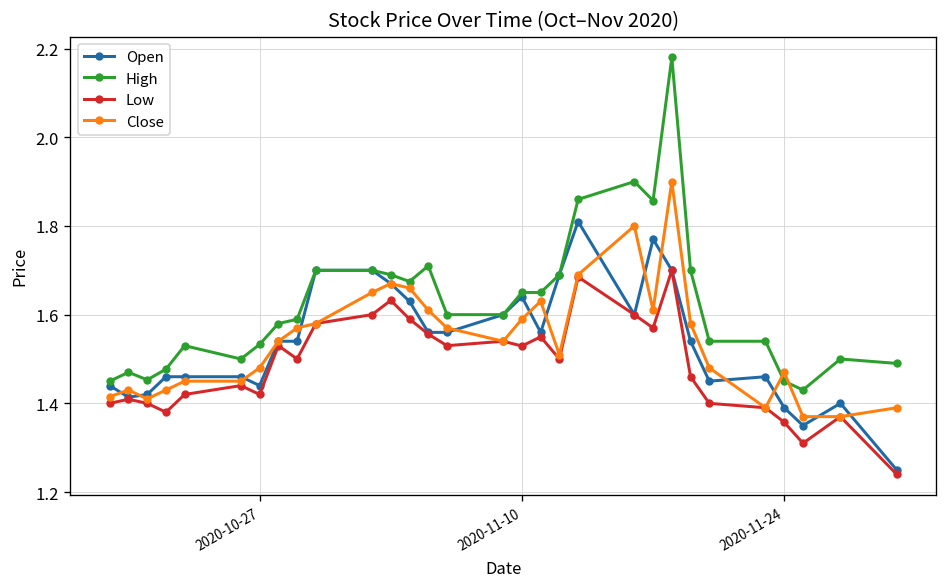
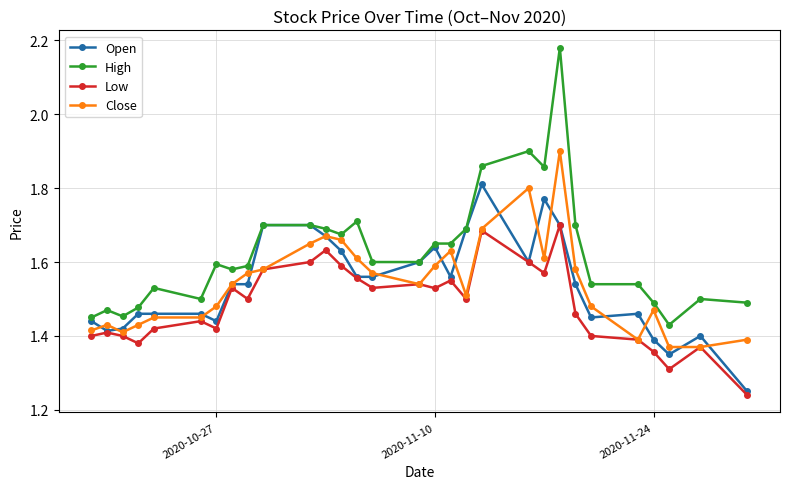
  {
    "Open": {
      "2020-10-27": 1.44,
      "2020-11-10": 1.64,
      "2020-11-24": 1.39
    },
    "High": {
-     "2020-10-27": 1.53,
+     "2020-10-27": 1.59,
      "2020-11-10": 1.65,
-     "2020-11-24": 1.45
+     "2020-11-24": 1.49
    },
    "Low": {
      "2020-10-27": 1.42,
      "2020-11-10": 1.53,
      "2020-11-24": 1.36
    },
    "Close": {
      "2020-10-27": 1.48,
      "2020-11-10": 1.59,
      "2020-11-24": 1.47
    }
  }
